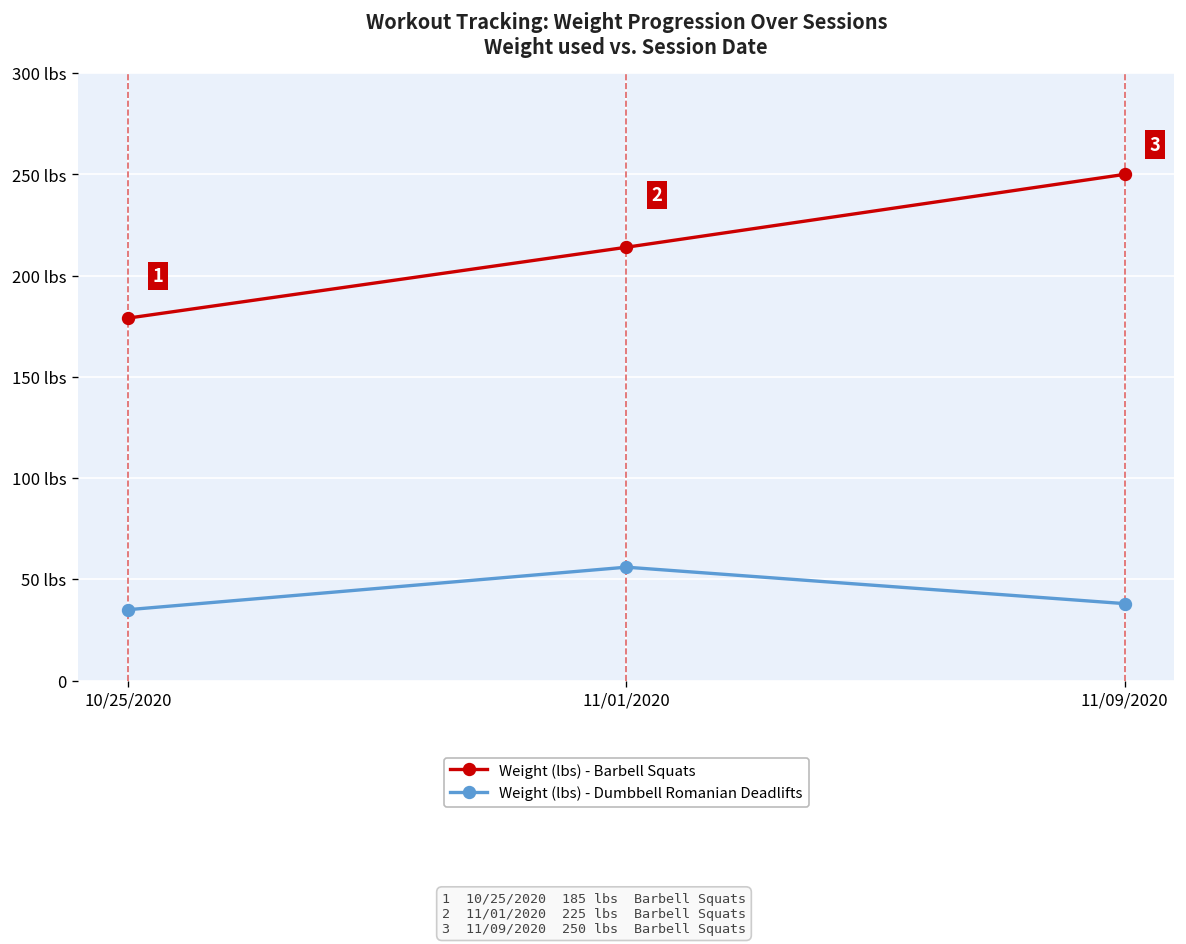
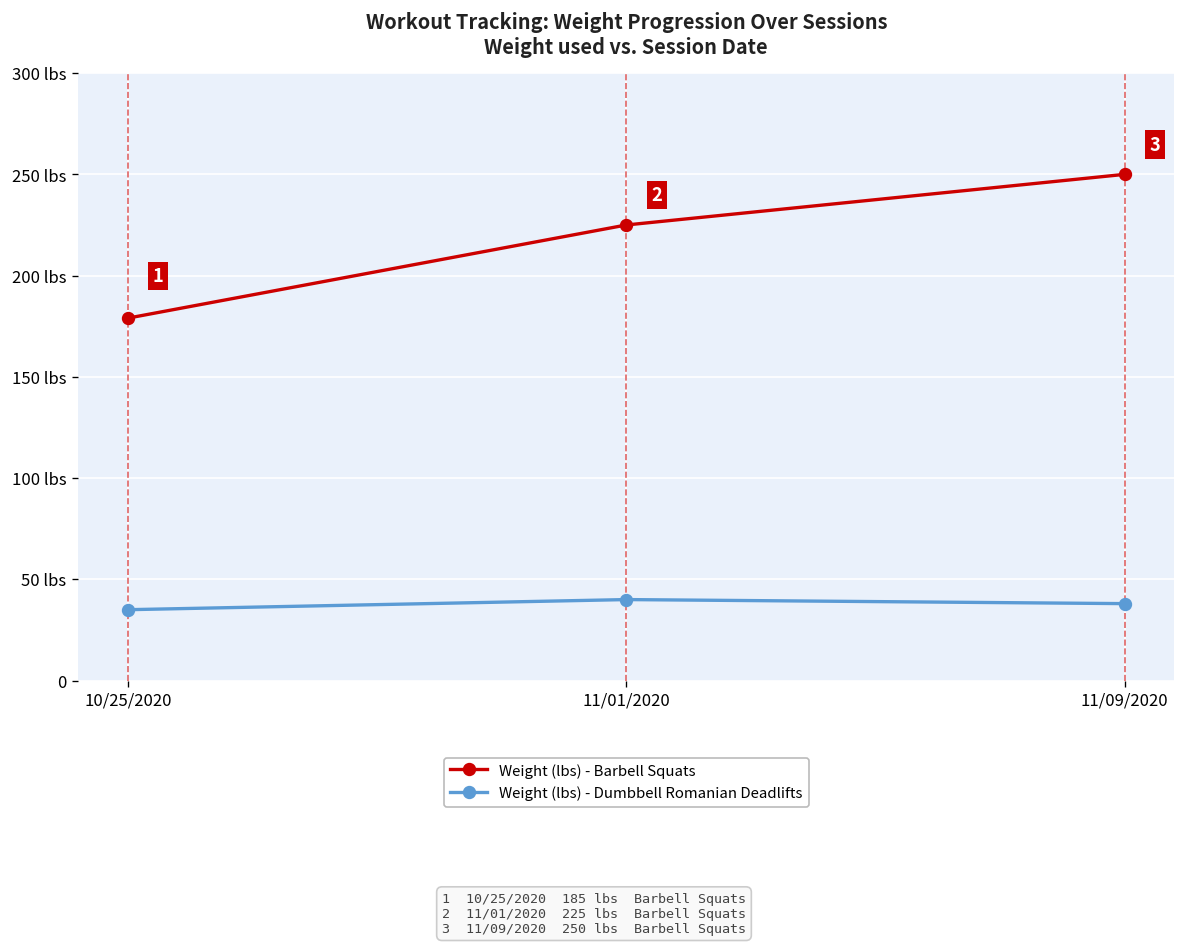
  {
    "Weight (lbs) - Barbell Squats": {
      "10/25/2020": "179 lbs",
-     "11/01/2020": "214 lbs",
+     "11/01/2020": "225 lbs",
      "11/09/2020": "250 lbs"
    },
    "Weight (lbs) - Dumbbell Romanian Deadlifts": {
      "10/25/2020": "35 lbs",
-     "11/01/2020": "56 lbs",
+     "11/01/2020": "40 lbs",
      "11/09/2020": "38 lbs"
    }
  }
